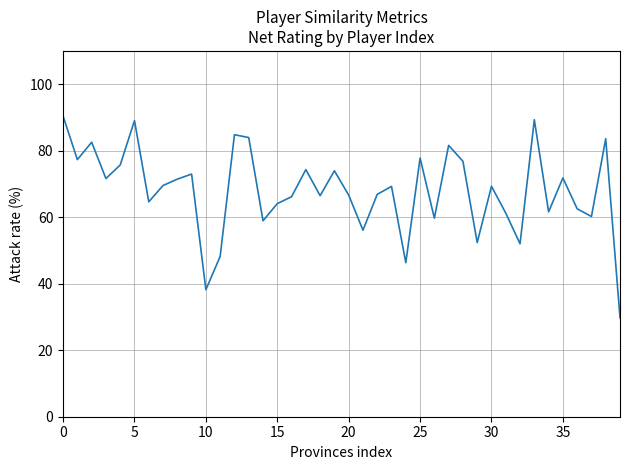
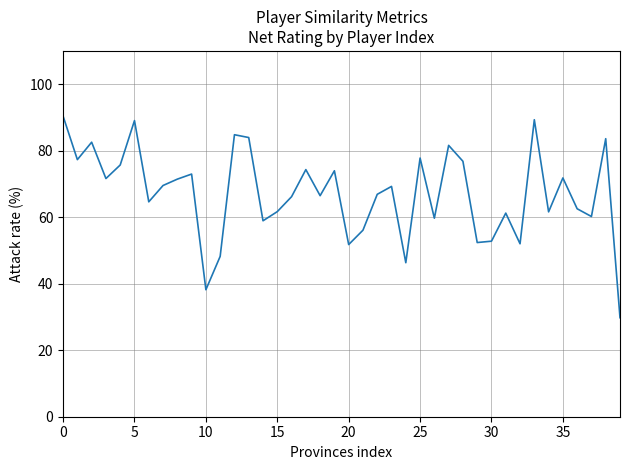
  {
    "0": 90,
    "5": 89,
    "10": 38,
-   "15": 64,
-   "20": 67,
+   "15": 62,
+   "20": 52,
    "25": 78,
-   "30": 69,
+   "30": 53,
    "35": 72
  }
